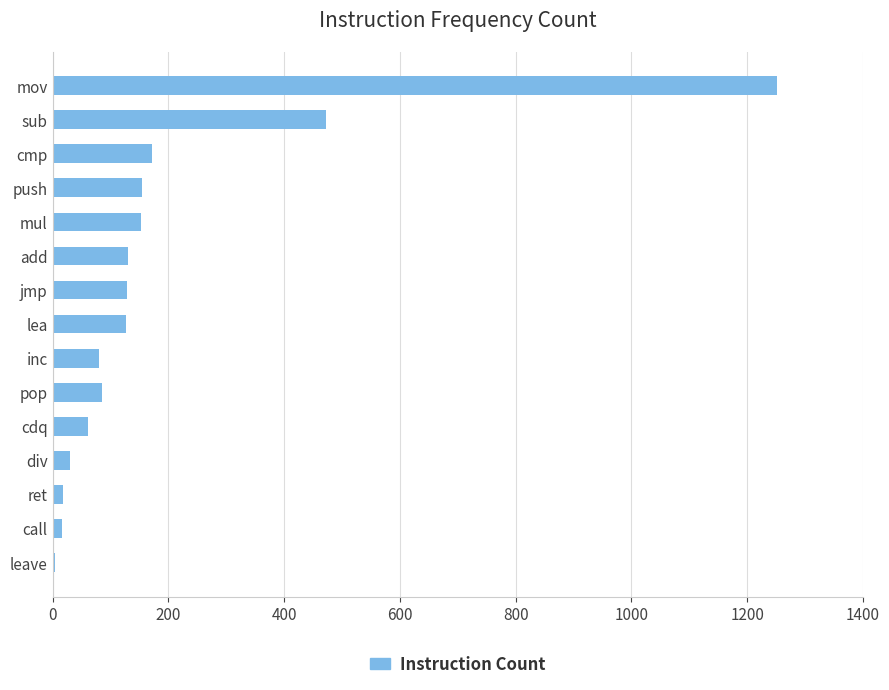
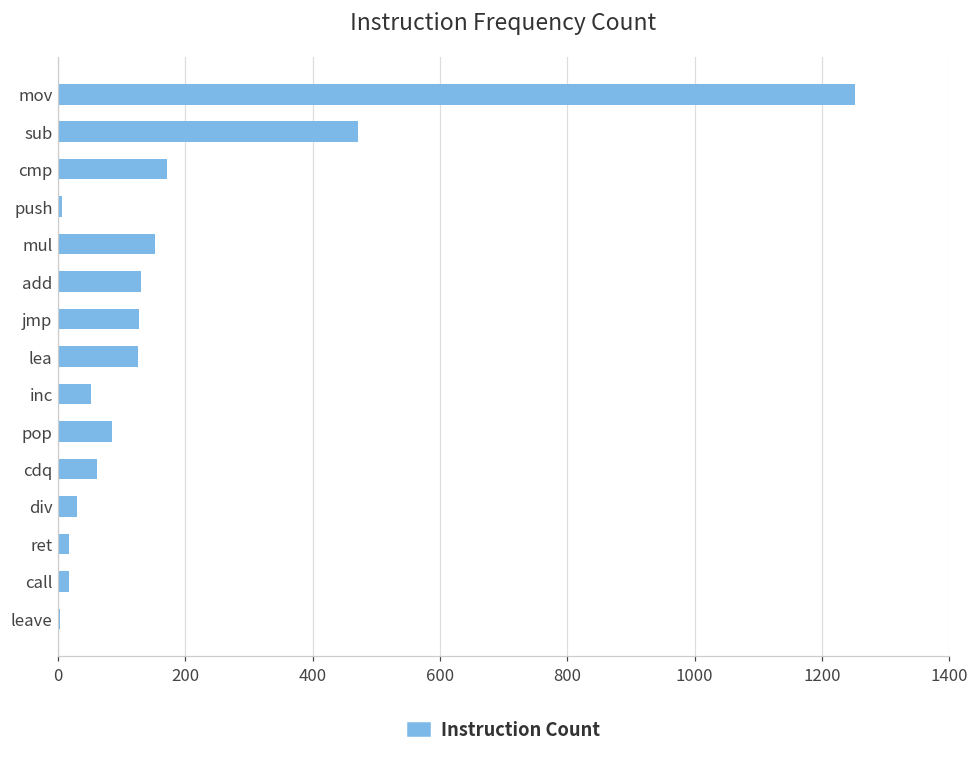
  {
    "mov": 1250,
    "sub": 470,
    "cmp": 170,
-   "push": 160,
+   "push": 10,
    "mul": 150,
    "add": 130,
    "jmp": 130,
    "lea": 130,
-   "inc": 80,
+   "inc": 50,
    "pop": 90,
    "cdq": 60,
    "div": 30,
    "ret": 20,
    "call": 20
  }
